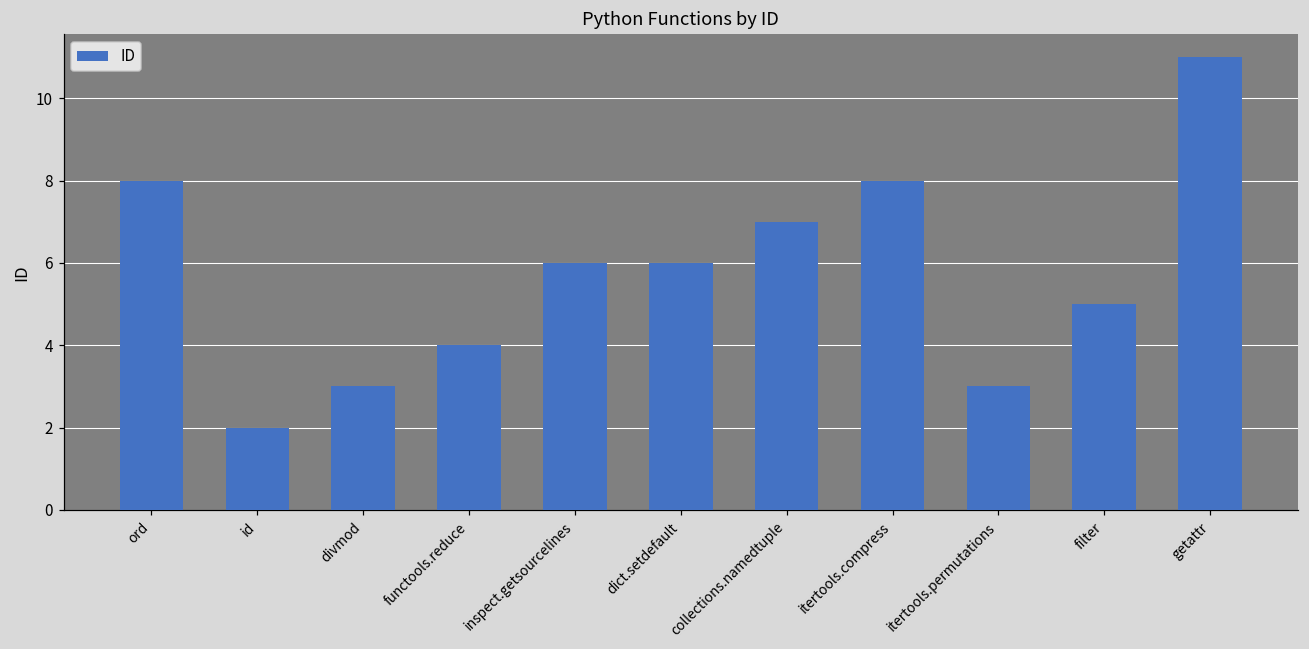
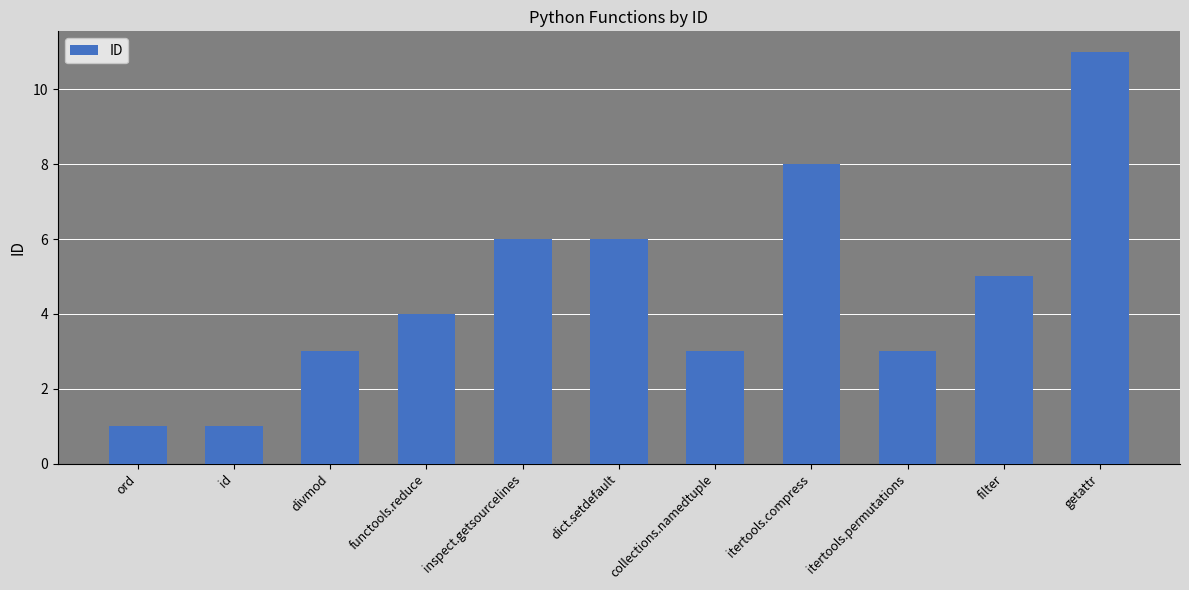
  {
-   "ord": 8,
-   "id": 2,
+   "ord": 1,
+   "id": 1,
    "divmod": 3,
    "functools.reduce": 4,
    "inspect.getsourcelines": 6,
    "dict.setdefault": 6,
-   "collections.namedtuple": 7,
+   "collections.namedtuple": 3,
    "itertools.compress": 8,
    "itertools.permutations": 3,
    "filter": 5,
    "getattr": 11
  }
